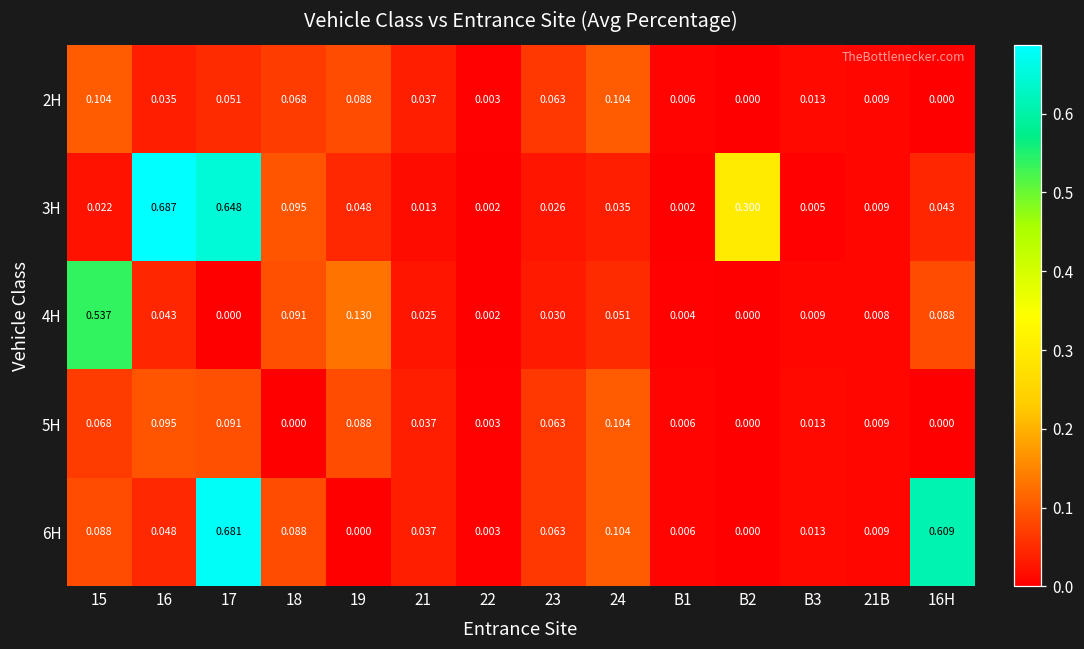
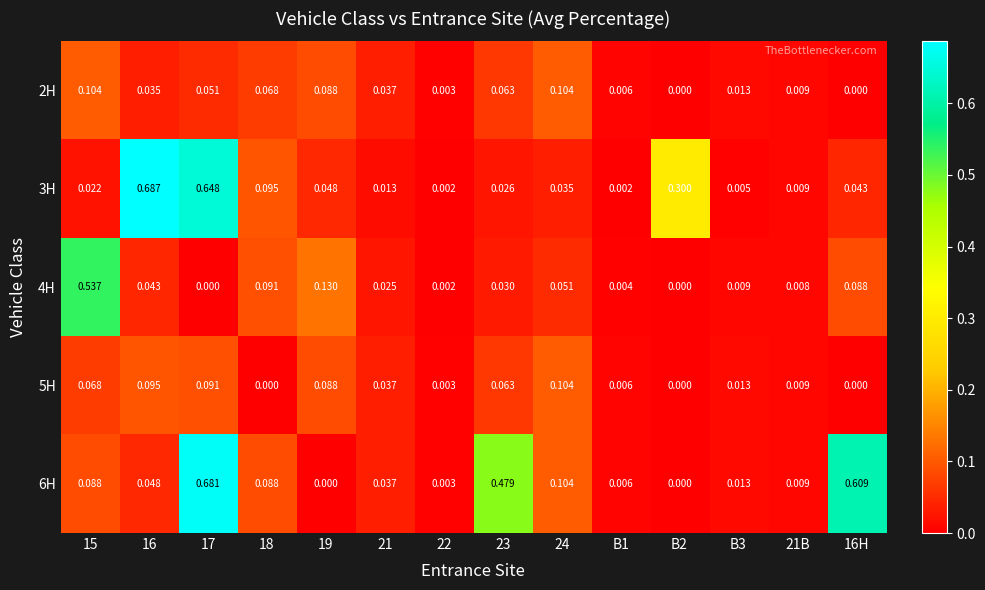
  {
    "2H": {
      "15": 0.104,
      "16": 0.035,
      "17": 0.051,
      "18": 0.068,
      "19": 0.088,
      "21": 0.037,
      "22": 0.003,
      "23": 0.063,
      "24": 0.104,
      "B1": 0.006,
      "B2": 0.000,
      "B3": 0.013,
      "16H": 0.000
    },
    "3H": {
      "15": 0.022,
      "16": 0.687,
      "17": 0.648,
      "18": 0.095,
      "19": 0.048,
      "21": 0.013,
      "22": 0.002,
      "23": 0.026,
      "24": 0.035,
      "B1": 0.002,
      "B2": 0.300,
      "B3": 0.005,
      "21B": 0.009,
      "16H": 0.043
    },
    "4H": {
      "15": 0.537,
      "16": 0.043,
      "17": 0.000,
      "18": 0.091,
      "19": 0.130,
      "21": 0.025,
      "22": 0.002,
      "23": 0.030,
      "24": 0.051,
      "B1": 0.004,
      "B2": 0.000,
      "B3": 0.009,
      "21B": 0.008,
      "16H": 0.088
    },
    "5H": {
      "15": 0.068,
      "16": 0.095,
      "17": 0.091,
      "18": 0.000,
      "19": 0.088,
      "21": 0.037,
      "22": 0.003,
      "23": 0.063,
      "24": 0.104,
      "B1": 0.006,
      "B2": 0.000,
      "B3": 0.013,
      "21B": 0.009,
      "16H": 0.000
    },
    "6H": {
      "15": 0.088,
      "16": 0.048,
      "17": 0.681,
      "18": 0.088,
      "19": 0.000,
      "21": 0.037,
      "22": 0.003,
-     "23": 0.063,
+     "23": 0.479,
      "24": 0.104,
      "B1": 0.006,
      "B2": 0.000,
      "B3": 0.013,
      "21B": 0.009,
      "16H": 0.609
    }
  }
